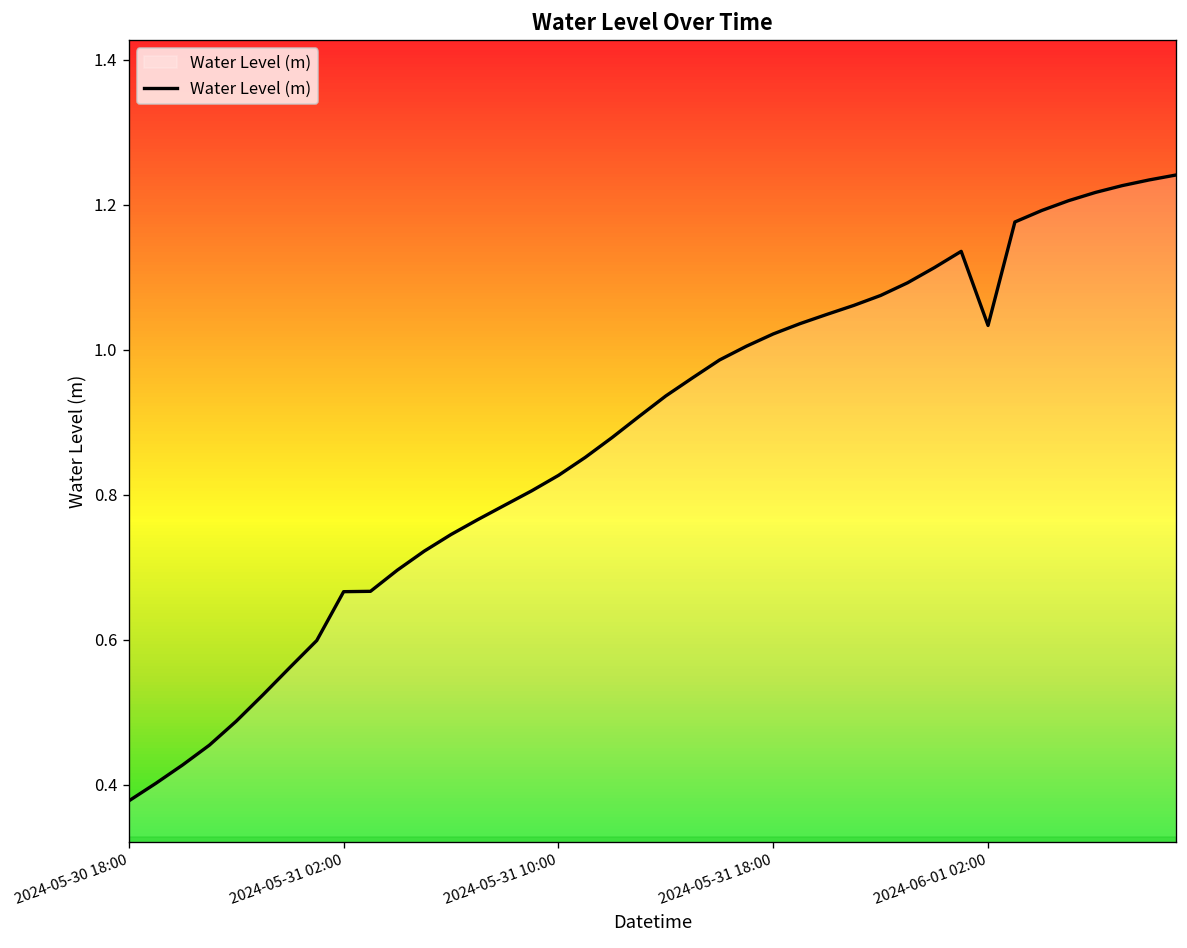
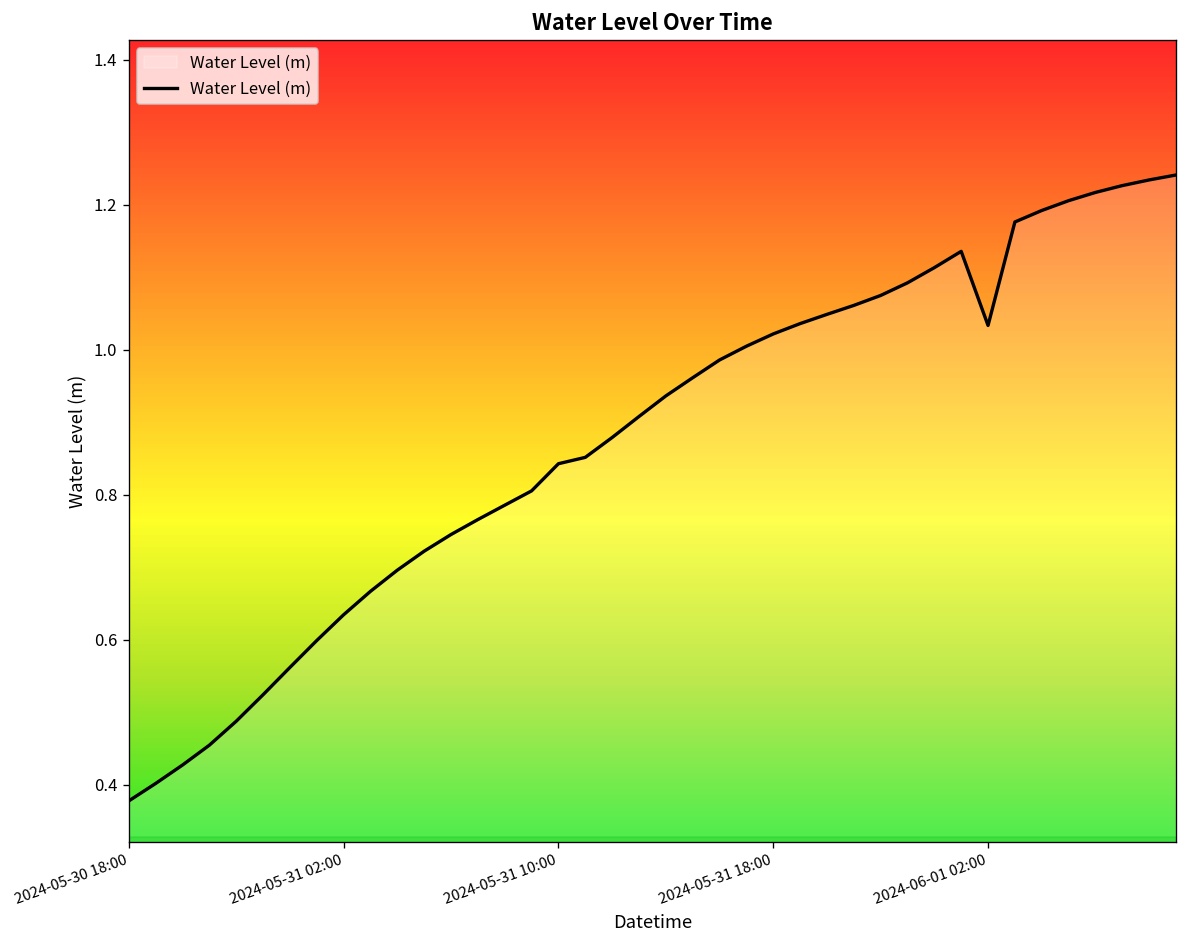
  {
    "2024-05-30 18:00": 0.38,
-   "2024-05-31 02:00": 0.67,
-   "2024-05-31 10:00": 0.83,
+   "2024-05-31 02:00": 0.63,
+   "2024-05-31 10:00": 0.84,
    "2024-05-31 18:00": 1.02,
    "2024-06-01 02:00": 1.03
  }
